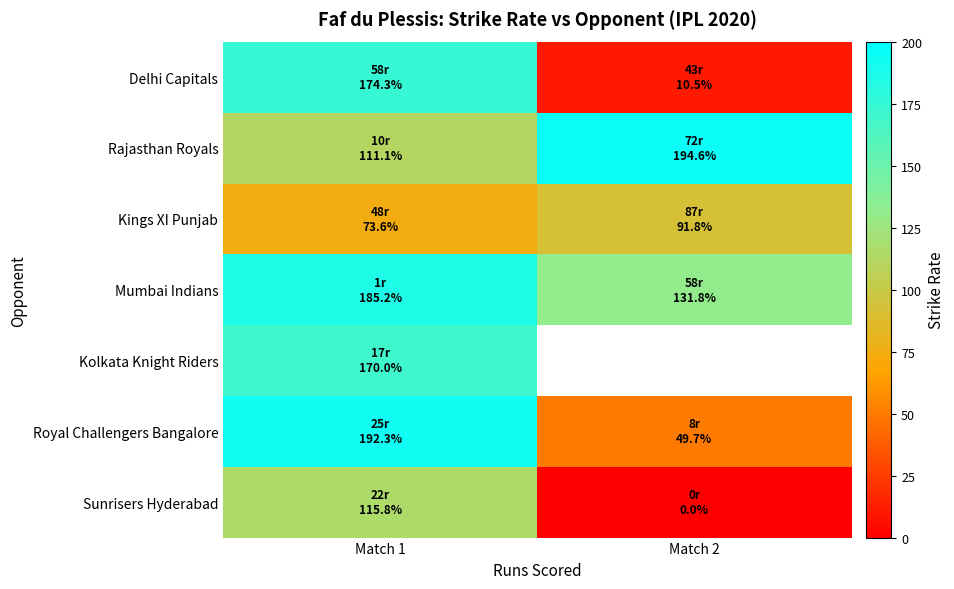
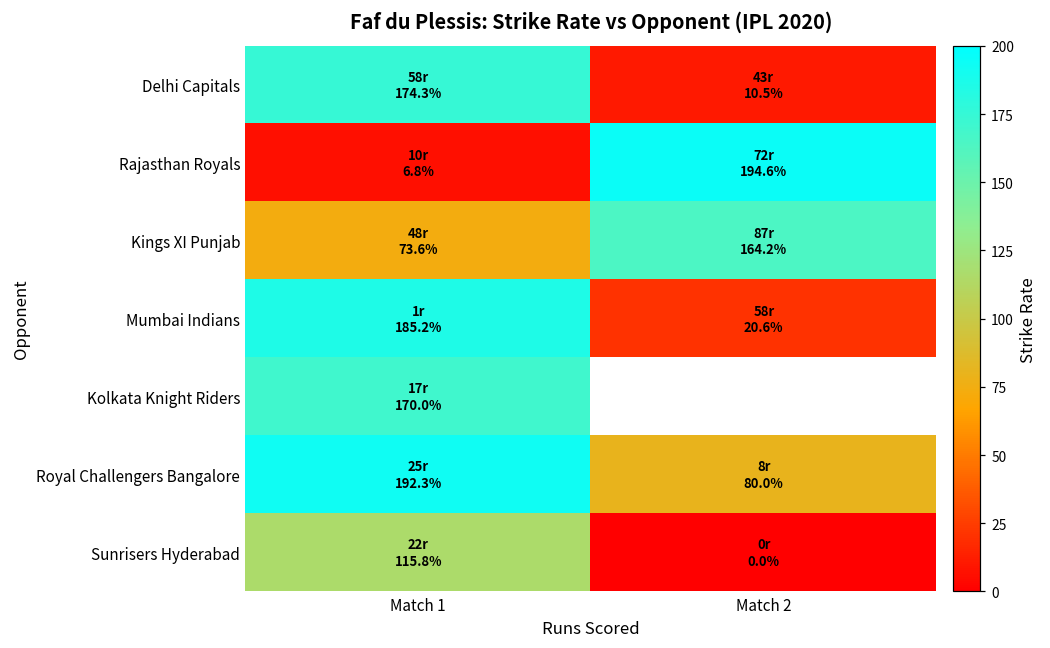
  {
    "Rajasthan Royals": {
-     "Match 1": "111.1%"
+     "Match 1": "6.8%"
    },
    "Kings XI Punjab": {
-     "Match 2": "91.8%"
+     "Match 2": "164.2%"
    },
    "Mumbai Indians": {
-     "Match 2": "131.8%"
+     "Match 2": "20.6%"
    },
    "Royal Challengers Bangalore": {
-     "Match 2": "49.7%"
+     "Match 2": "80.0%"
    }
  }
